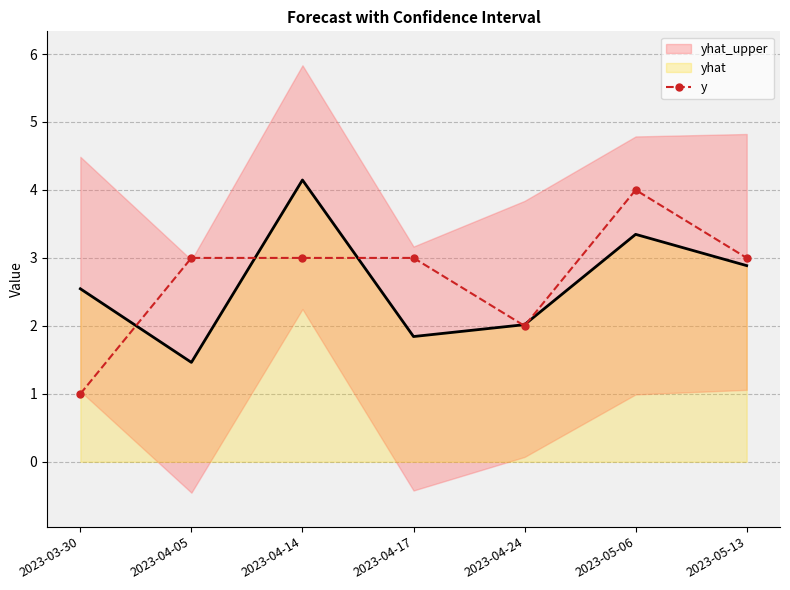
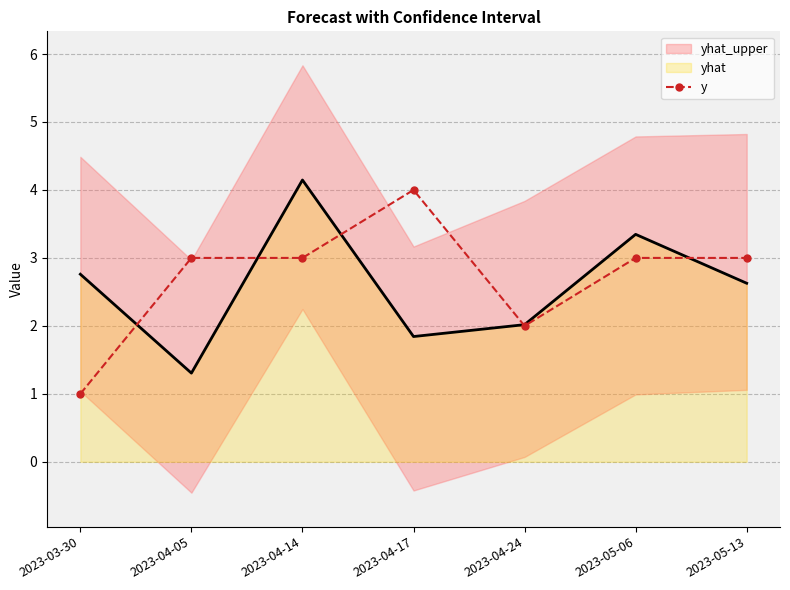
  {
    "yhat": {
-     "2023-03-30": 2.5,
-     "2023-04-05": 1.5,
+     "2023-03-30": 2.8,
+     "2023-04-05": 1.3,
      "2023-04-14": 4.1,
      "2023-04-17": 1.8,
      "2023-05-06": 3.3,
-     "2023-05-13": 2.9
+     "2023-05-13": 2.6
    },
    "y": {
      "2023-03-30": 1,
      "2023-04-14": 3,
-     "2023-04-17": 3,
-     "2023-05-06": 4,
+     "2023-04-17": 4,
+     "2023-05-06": 3,
      "2023-05-13": 3
    }
  }
